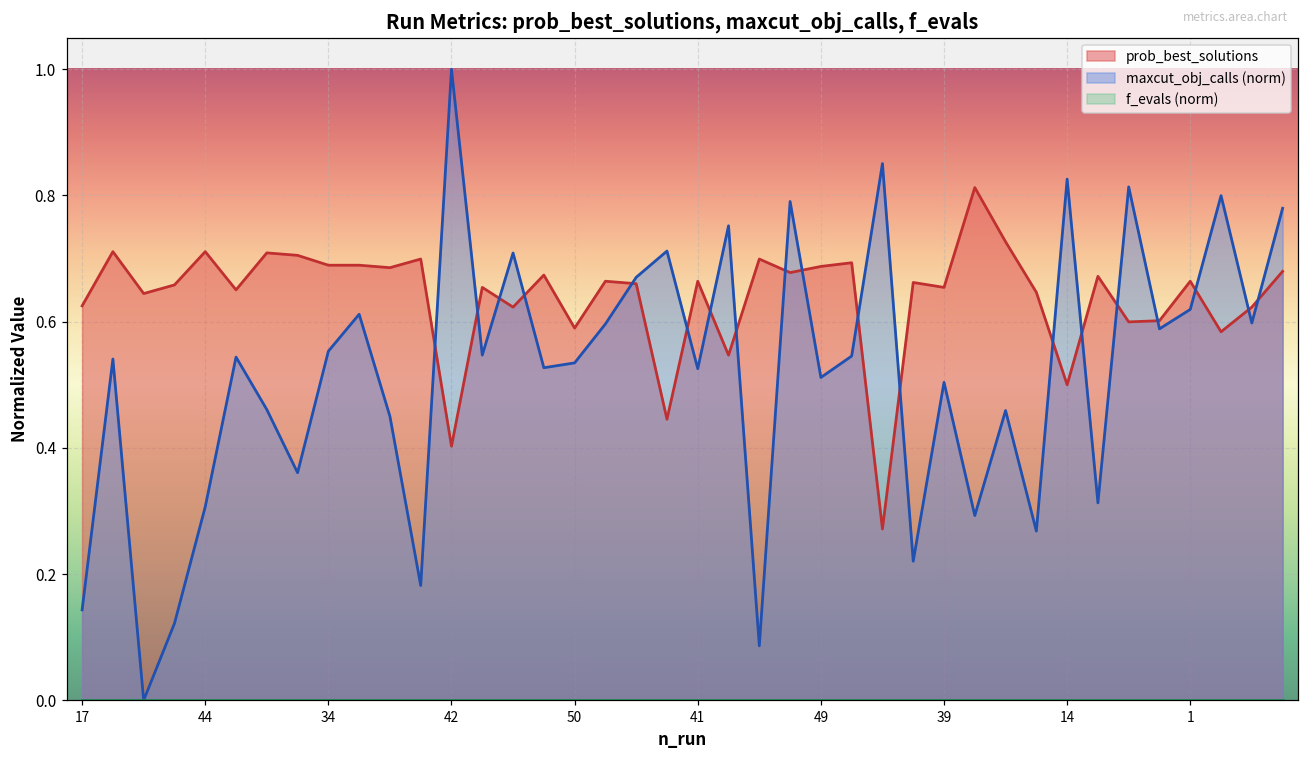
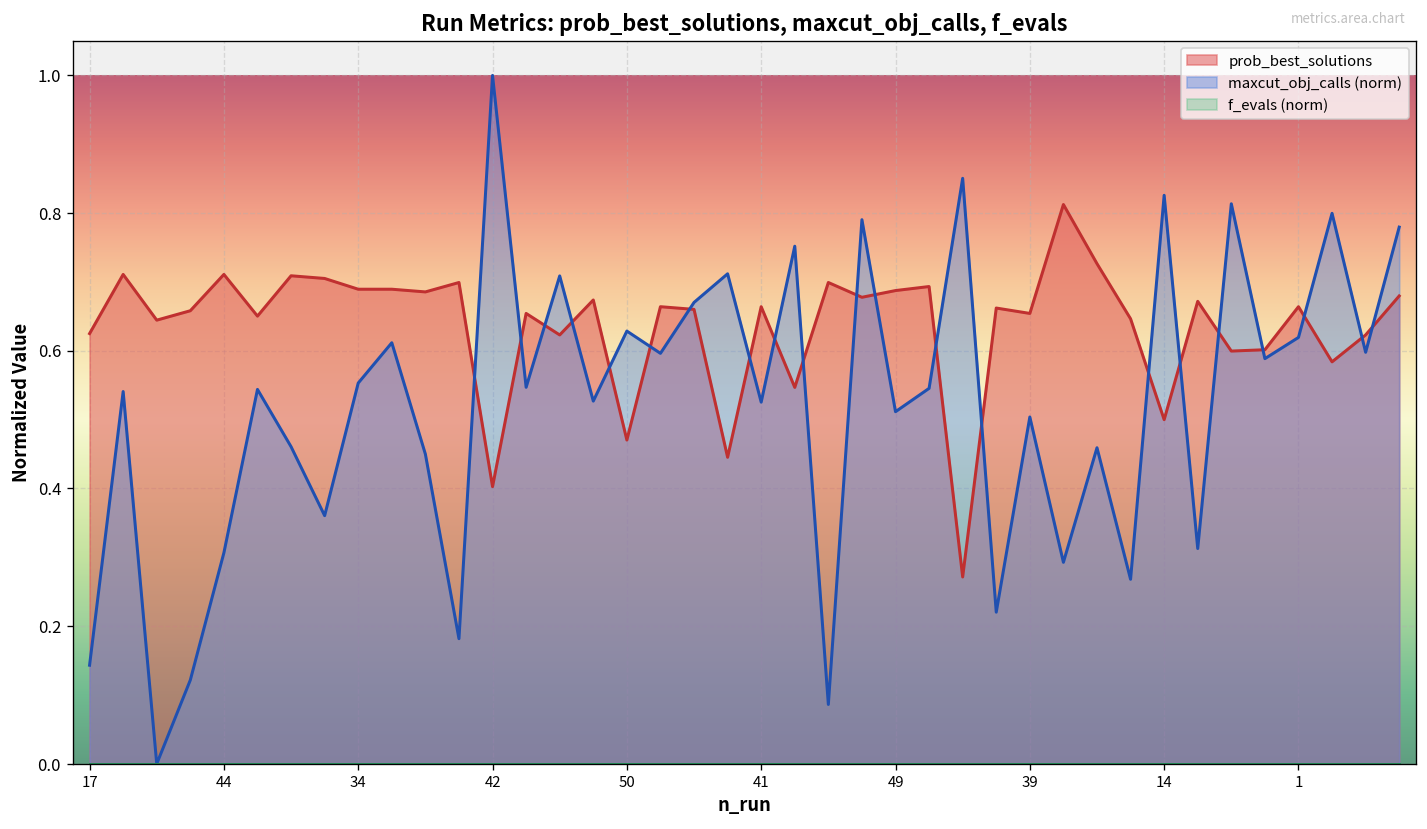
  {
    "prob_best_solutions": {
      "44": 0.71,
      "42": 0.40,
-     "50": 0.59,
+     "50": 0.47,
      "41": 0.66,
      "49": 0.69
    },
    "maxcut_obj_calls (norm)": {
      "44": 0.31,
      "42": 1.00,
-     "50": 0.53,
+     "50": 0.63,
      "41": 0.53,
      "49": 0.51
    },
    "f_evals (norm)": {
      "44": 0.00,
      "42": 0.00,
      "50": 0.00,
      "41": 0.00,
      "49": 0.00
    }
  }
